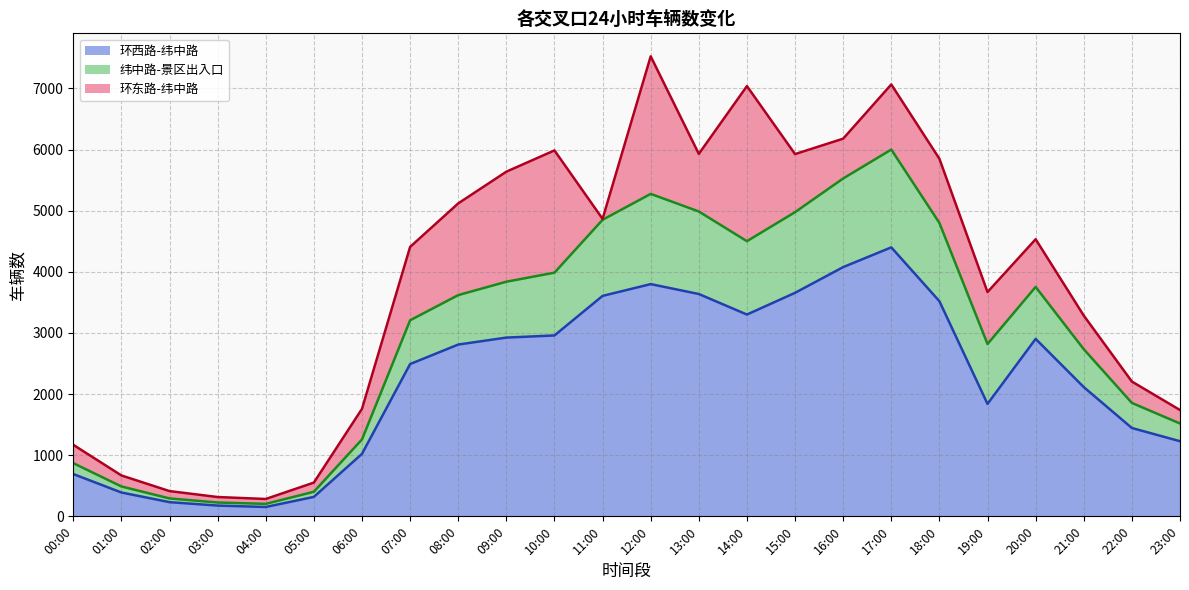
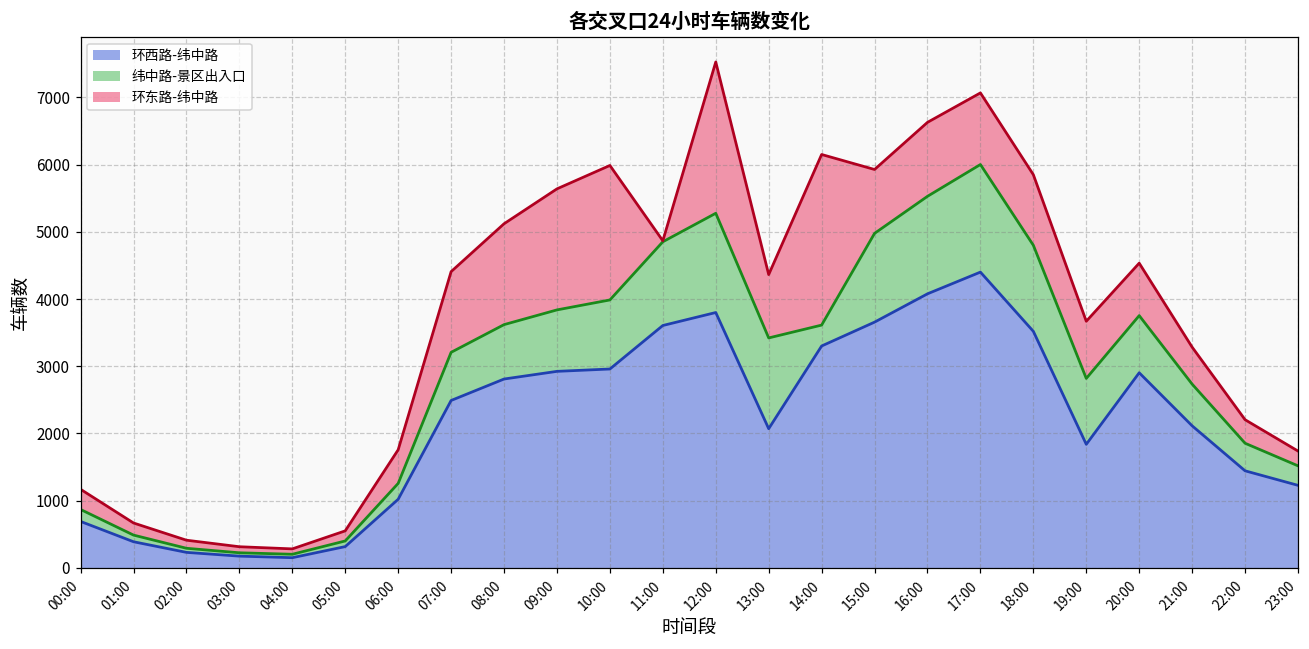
  {
    "环西路-纬中路": {
      "00:00": 700,
      "01:00": 400,
      "02:00": 200,
      "03:00": 200,
      "04:00": 200,
      "05:00": 300,
      "06:00": 1000,
      "07:00": 2500,
      "08:00": 2800,
      "09:00": 2900,
      "10:00": 3000,
      "11:00": 3600,
      "12:00": 3800,
-     "13:00": 3600,
+     "13:00": 2100,
      "14:00": 3300,
      "15:00": 3700,
      "16:00": 4100,
      "17:00": 4400,
      "18:00": 3500,
      "19:00": 1800,
      "20:00": 2900,
      "21:00": 2100,
      "22:00": 1400,
      "23:00": 1200
    },
    "纬中路-景区出入口": {
      "00:00": 200,
      "01:00": 100,
      "02:00": 100,
      "03:00": 100,
      "04:00": 100,
      "05:00": 100,
      "06:00": 200,
      "07:00": 700,
      "08:00": 800,
      "09:00": 900,
      "10:00": 1000,
      "12:00": 1500,
      "13:00": 1400,
-     "14:00": 1200,
+     "14:00": 300,
      "15:00": 1300,
      "16:00": 1500,
      "17:00": 1600,
      "18:00": 1300,
      "19:00": 1000,
      "20:00": 900,
      "21:00": 600,
      "22:00": 400,
      "23:00": 300
    },
    "环东路-纬中路": {
      "00:00": 300,
      "01:00": 200,
      "02:00": 100,
      "03:00": 100,
      "04:00": 100,
      "05:00": 200,
      "06:00": 500,
      "07:00": 1200,
      "08:00": 1500,
      "09:00": 1800,
      "10:00": 2000,
      "12:00": 2300,
      "13:00": 900,
      "14:00": 2500,
      "15:00": 1000,
-     "16:00": 700,
+     "16:00": 1100,
      "17:00": 1100,
      "18:00": 1100,
      "19:00": 900,
      "20:00": 800,
      "21:00": 600,
      "22:00": 400,
      "23:00": 200
    }
  }
